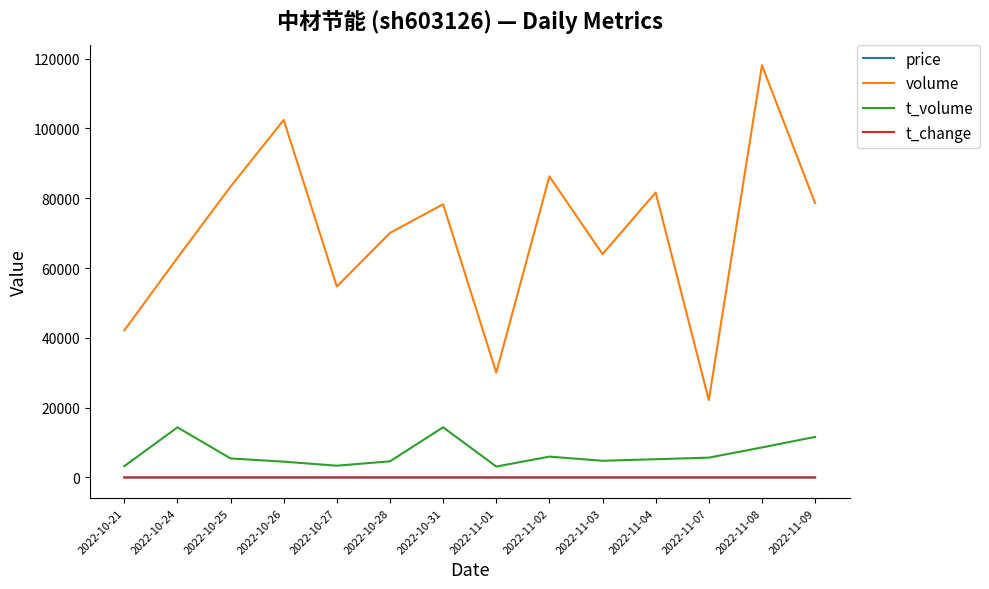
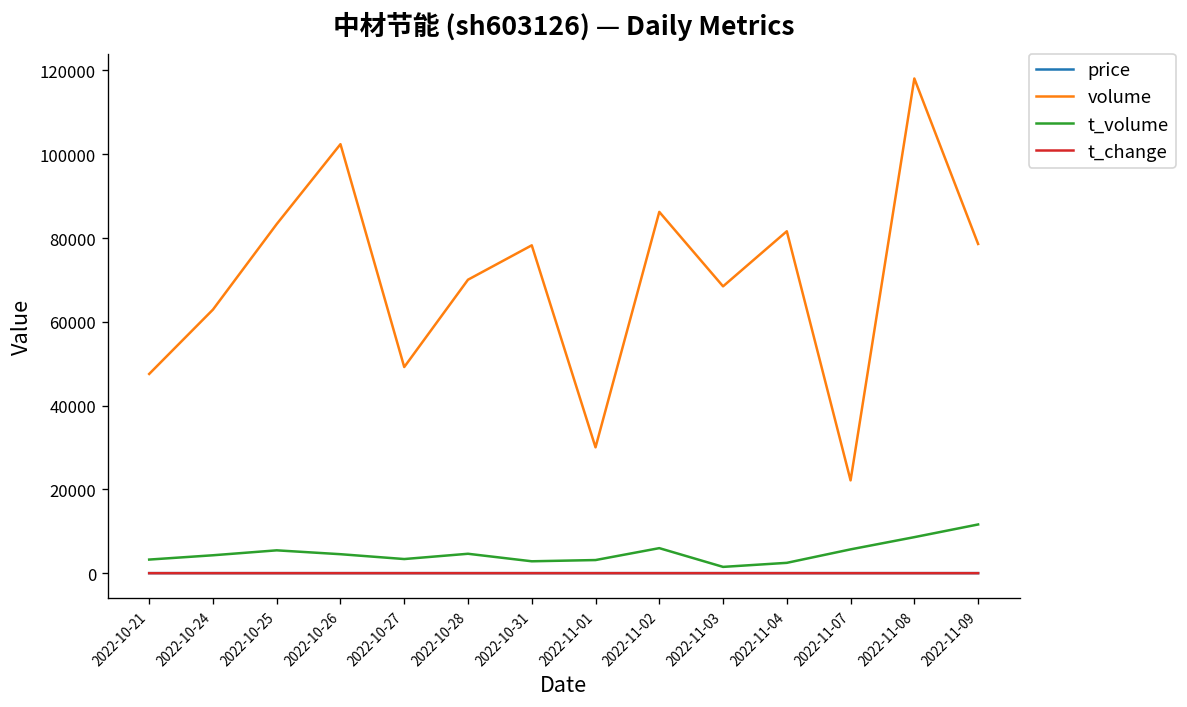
  {
    "t_change": {
      "2022-10-21": 0,
      "2022-10-24": 0,
      "2022-10-25": 0,
      "2022-10-26": 0,
      "2022-10-27": 0,
      "2022-10-28": 0,
      "2022-10-31": 0,
      "2022-11-01": 0,
      "2022-11-02": 0,
      "2022-11-03": 0,
      "2022-11-04": 0,
      "2022-11-07": 0,
      "2022-11-08": 0,
      "2022-11-09": 0
    },
    "volume": {
-     "2022-10-21": 42000,
+     "2022-10-21": 48000,
      "2022-10-24": 63000,
      "2022-10-25": 83000,
      "2022-10-26": 102000,
-     "2022-10-27": 55000,
+     "2022-10-27": 49000,
      "2022-10-28": 70000,
      "2022-10-31": 78000,
      "2022-11-01": 30000,
      "2022-11-02": 86000,
-     "2022-11-03": 64000,
+     "2022-11-03": 68000,
      "2022-11-04": 82000,
      "2022-11-07": 22000,
      "2022-11-08": 118000,
      "2022-11-09": 79000
    },
    "t_volume": {
      "2022-10-21": 3000,
-     "2022-10-24": 14000,
+     "2022-10-24": 4000,
      "2022-10-25": 5000,
      "2022-10-26": 5000,
      "2022-10-27": 3000,
      "2022-10-28": 5000,
-     "2022-10-31": 14000,
+     "2022-10-31": 3000,
      "2022-11-01": 3000,
      "2022-11-02": 6000,
-     "2022-11-03": 5000,
-     "2022-11-04": 5000,
+     "2022-11-03": 1000,
+     "2022-11-04": 2000,
      "2022-11-07": 6000,
      "2022-11-08": 9000,
      "2022-11-09": 12000
    }
  }
